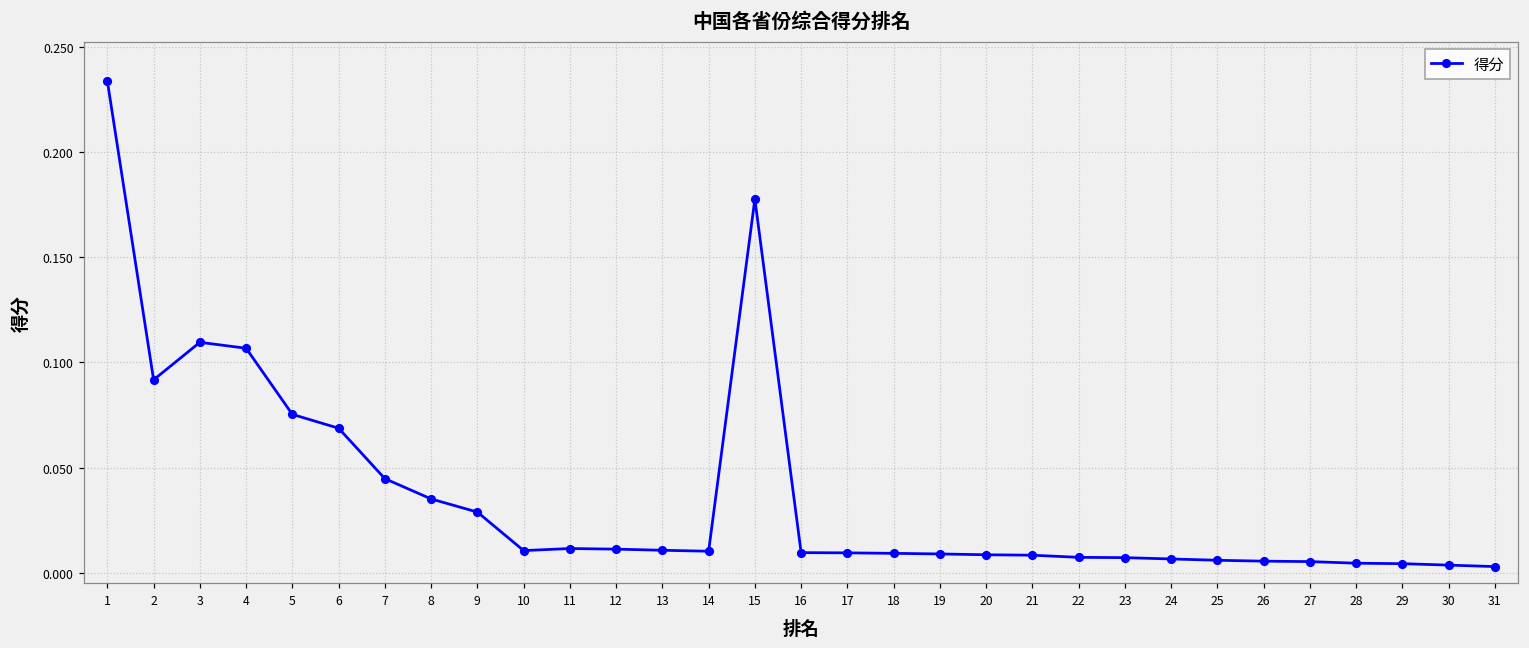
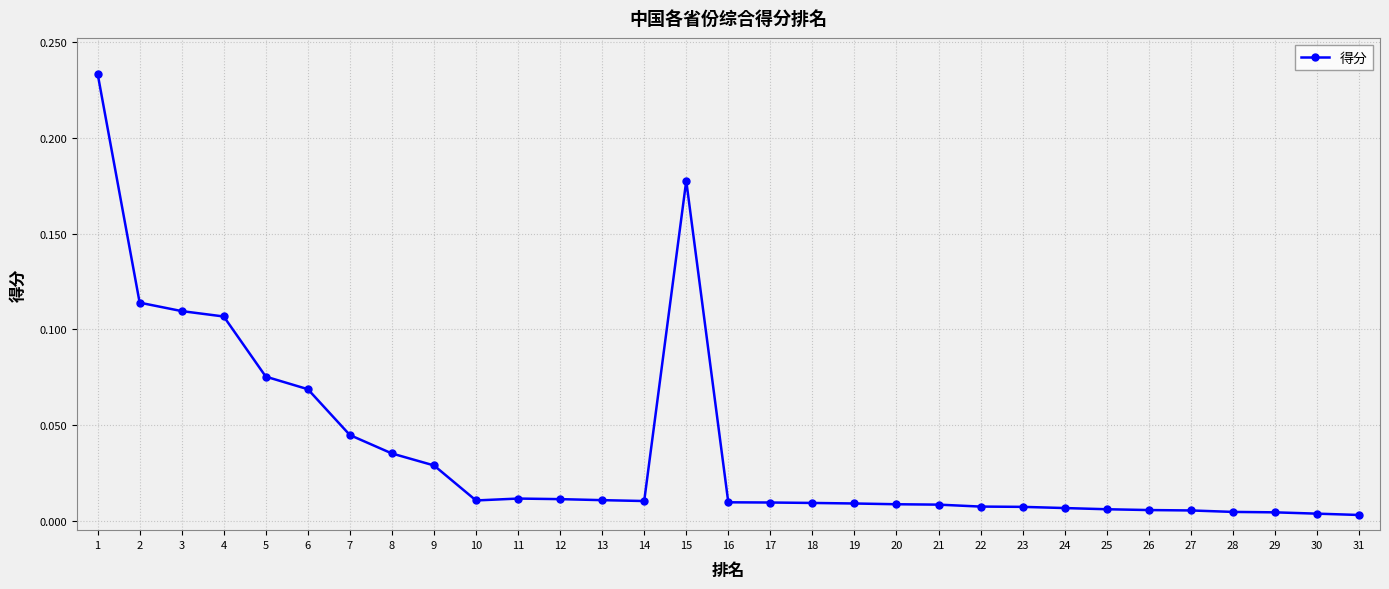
  {
    "1": 0.234,
-   "2": 0.092,
+   "2": 0.114,
    "3": 0.110,
    "4": 0.107,
    "5": 0.075,
    "6": 0.069,
    "7": 0.045,
    "8": 0.035,
    "9": 0.029,
    "10": 0.011,
    "11": 0.012,
    "12": 0.011,
    "13": 0.011,
    "14": 0.010,
    "15": 0.178,
    "16": 0.010,
    "17": 0.009,
    "18": 0.009,
    "19": 0.009,
    "20": 0.009,
    "21": 0.008,
    "22": 0.007,
    "23": 0.007,
    "24": 0.007,
    "25": 0.006,
    "26": 0.006,
    "27": 0.005,
    "28": 0.005,
    "29": 0.004,
    "30": 0.004,
    "31": 0.003
  }
